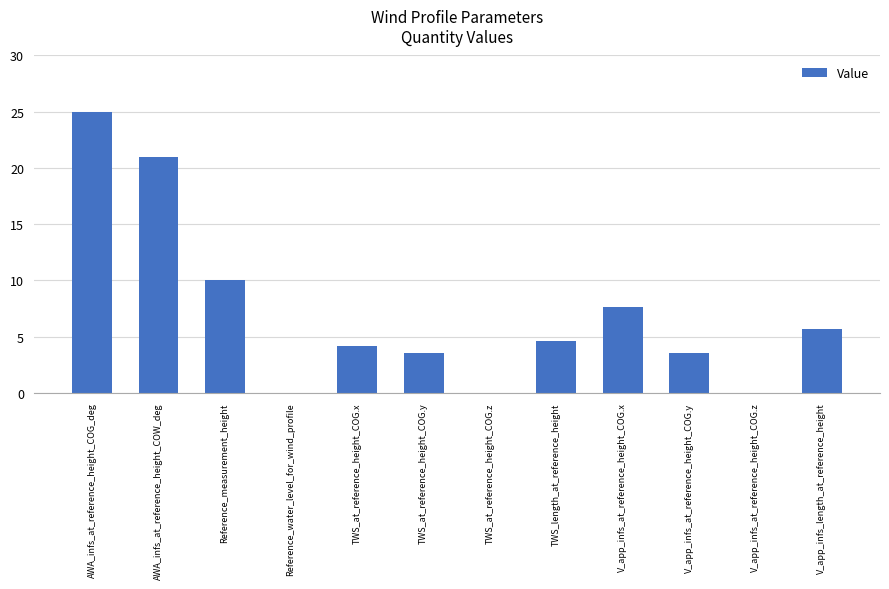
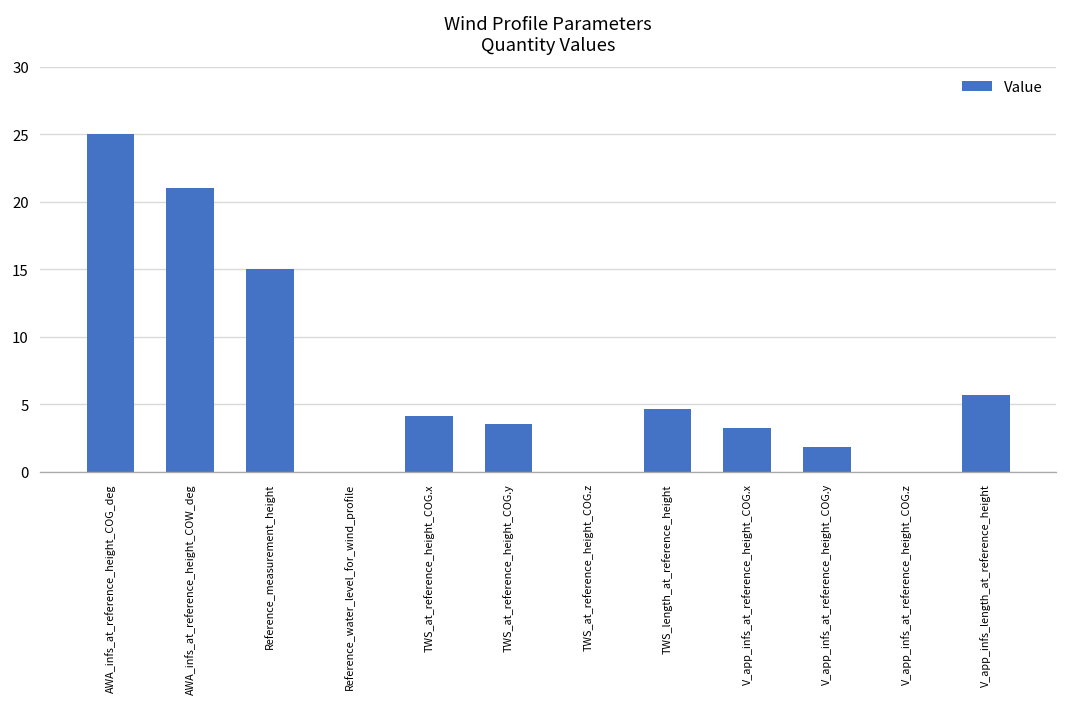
  {
    "AWA_infs_at_reference_height_COG_deg": 25.0,
    "AWA_infs_at_reference_height_COW_deg": 21.0,
-   "Reference_measurement_height": 10,
+   "Reference_measurement_height": 15,
    "Reference_water_level_for_wind_profile": 0.0,
    "TWS_at_reference_height_COG.x": 4.1,
    "TWS_at_reference_height_COG.y": 3.6,
    "TWS_at_reference_height_COG.z": 0.0,
    "TWS_length_at_reference_height": 4.6,
-   "V_app_infs_at_reference_height_COG.x": 7.6,
-   "V_app_infs_at_reference_height_COG.y": 3.6,
+   "V_app_infs_at_reference_height_COG.x": 3.2,
+   "V_app_infs_at_reference_height_COG.y": 1.8,
    "V_app_infs_at_reference_height_COG.z": 0.0,
    "V_app_infs_length_at_reference_height": 5.7
  }
